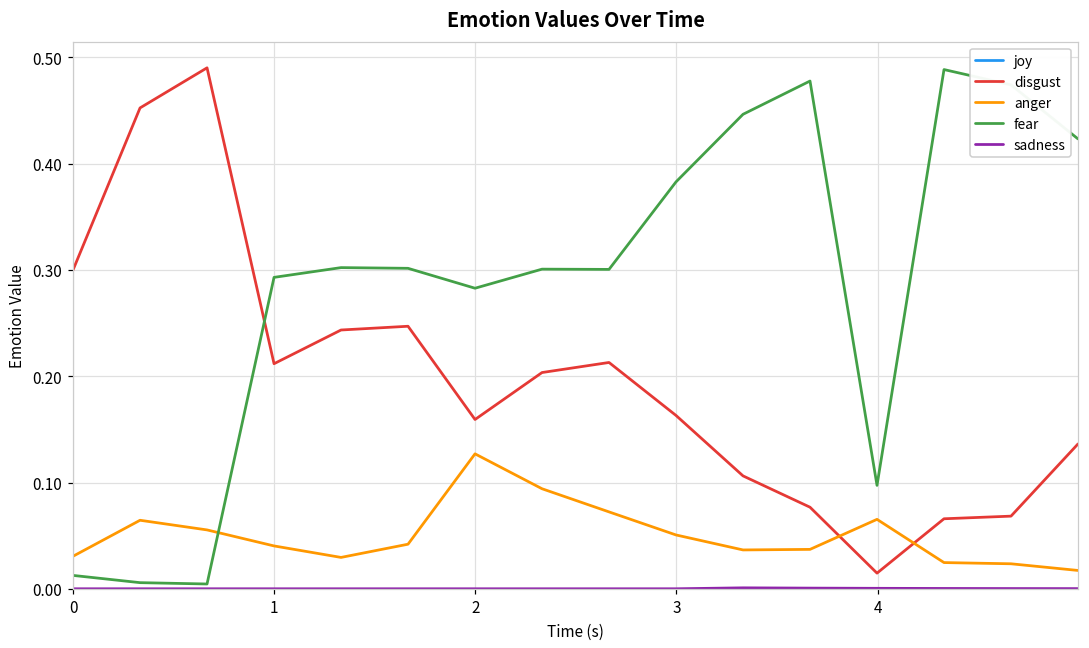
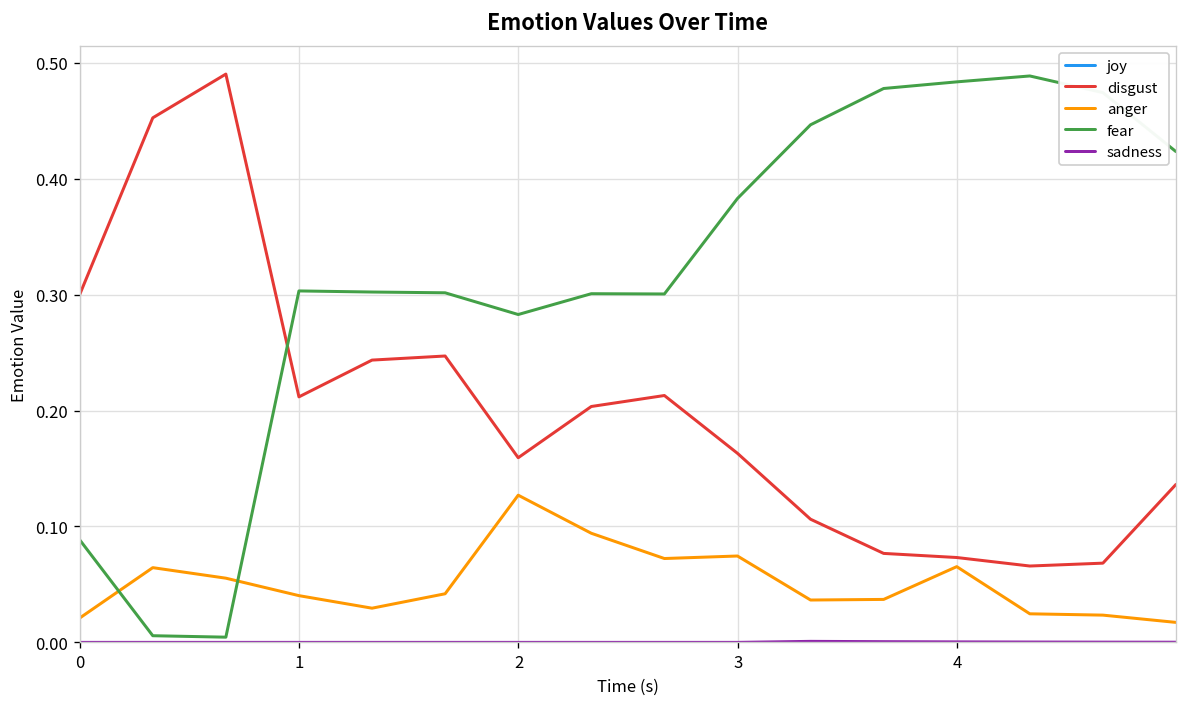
  {
    "disgust": {
      "0": 0.30,
      "1": 0.21,
      "2": 0.16,
      "3": 0.16,
-     "4": 0.01
+     "4": 0.07
    },
    "anger": {
-     "0": 0.03,
+     "0": 0.02,
      "1": 0.04,
      "2": 0.13,
-     "3": 0.05,
+     "3": 0.07,
      "4": 0.07
    },
    "fear": {
-     "0": 0.01,
-     "1": 0.29,
+     "0": 0.09,
+     "1": 0.30,
      "2": 0.28,
      "3": 0.38,
-     "4": 0.10
+     "4": 0.48
    }
  }
